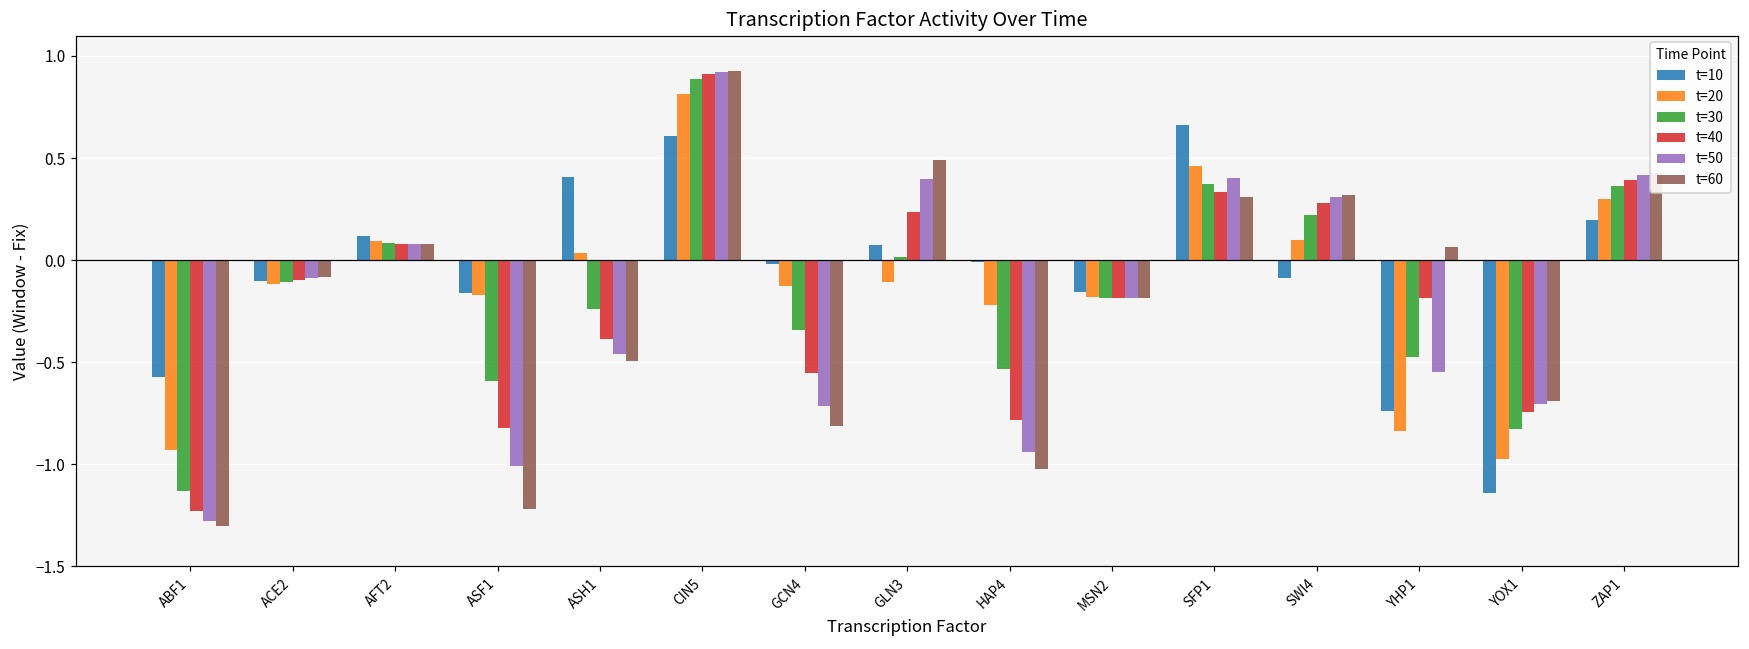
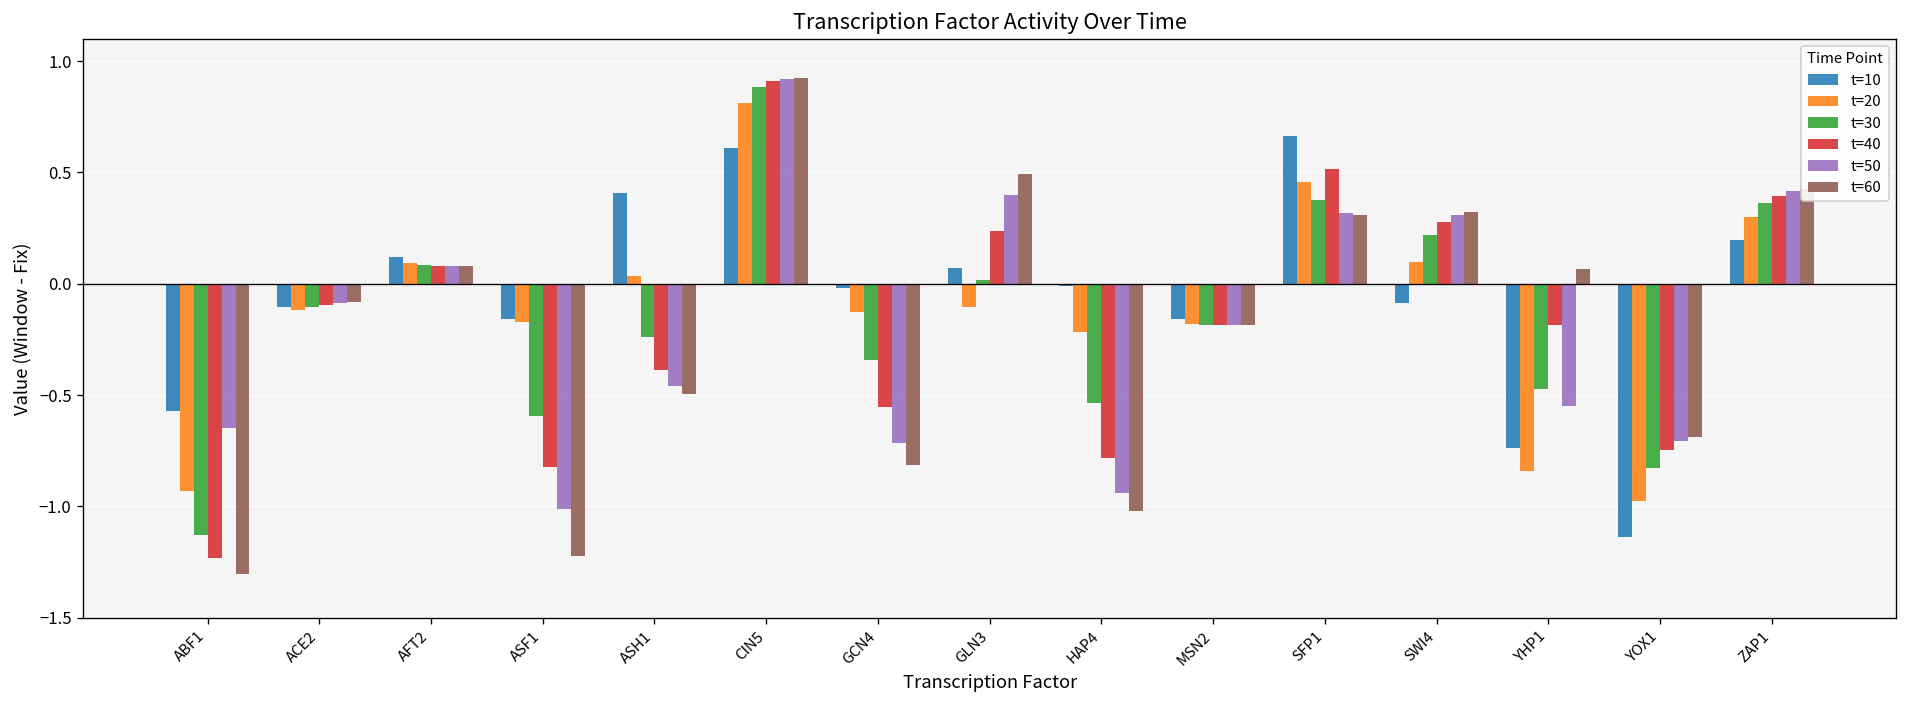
  {
    "t=10": {
      "ABF1": -0.57,
      "ACE2": -0.10,
      "AFT2": 0.12,
      "ASF1": -0.16,
      "ASH1": 0.41,
      "CIN5": 0.61,
      "GCN4": -0.02,
      "GLN3": 0.07,
      "MSN2": -0.16,
      "SFP1": 0.66,
      "SWI4": -0.09,
      "YHP1": -0.74,
      "YOX1": -1.14,
      "ZAP1": 0.20
    },
    "t=20": {
      "ABF1": -0.93,
      "ACE2": -0.12,
      "AFT2": 0.10,
      "ASF1": -0.17,
      "ASH1": 0.03,
      "CIN5": 0.81,
      "GCN4": -0.13,
      "GLN3": -0.11,
      "HAP4": -0.22,
      "MSN2": -0.18,
      "SFP1": 0.46,
      "SWI4": 0.10,
      "YHP1": -0.84,
      "YOX1": -0.98,
      "ZAP1": 0.30
    },
    "t=30": {
      "ABF1": -1.13,
      "ACE2": -0.11,
      "AFT2": 0.08,
      "ASF1": -0.59,
      "ASH1": -0.24,
      "CIN5": 0.89,
      "GCN4": -0.34,
      "GLN3": 0.02,
      "HAP4": -0.53,
      "MSN2": -0.18,
      "SFP1": 0.37,
      "SWI4": 0.22,
      "YHP1": -0.47,
      "YOX1": -0.83,
      "ZAP1": 0.36
    },
    "t=40": {
      "ABF1": -1.23,
      "ACE2": -0.10,
      "AFT2": 0.08,
      "ASF1": -0.82,
      "ASH1": -0.39,
      "CIN5": 0.91,
      "GCN4": -0.56,
      "GLN3": 0.24,
      "HAP4": -0.78,
      "MSN2": -0.18,
-     "SFP1": 0.34,
+     "SFP1": 0.51,
      "SWI4": 0.28,
      "YHP1": -0.19,
      "YOX1": -0.75,
      "ZAP1": 0.39
    },
    "t=50": {
-     "ABF1": -1.28,
+     "ABF1": -0.65,
      "ACE2": -0.09,
      "AFT2": 0.08,
      "ASF1": -1.01,
      "ASH1": -0.46,
      "CIN5": 0.92,
      "GCN4": -0.71,
      "GLN3": 0.40,
      "HAP4": -0.94,
      "MSN2": -0.18,
-     "SFP1": 0.40,
+     "SFP1": 0.32,
      "SWI4": 0.31,
      "YHP1": -0.55,
      "YOX1": -0.71,
      "ZAP1": 0.41
    },
    "t=60": {
      "ABF1": -1.30,
      "ACE2": -0.08,
      "AFT2": 0.08,
      "ASF1": -1.22,
      "ASH1": -0.49,
      "CIN5": 0.92,
      "GCN4": -0.81,
      "GLN3": 0.49,
      "HAP4": -1.02,
      "MSN2": -0.18,
      "SFP1": 0.31,
      "SWI4": 0.32,
      "YHP1": 0.07,
      "YOX1": -0.69
    }
  }
